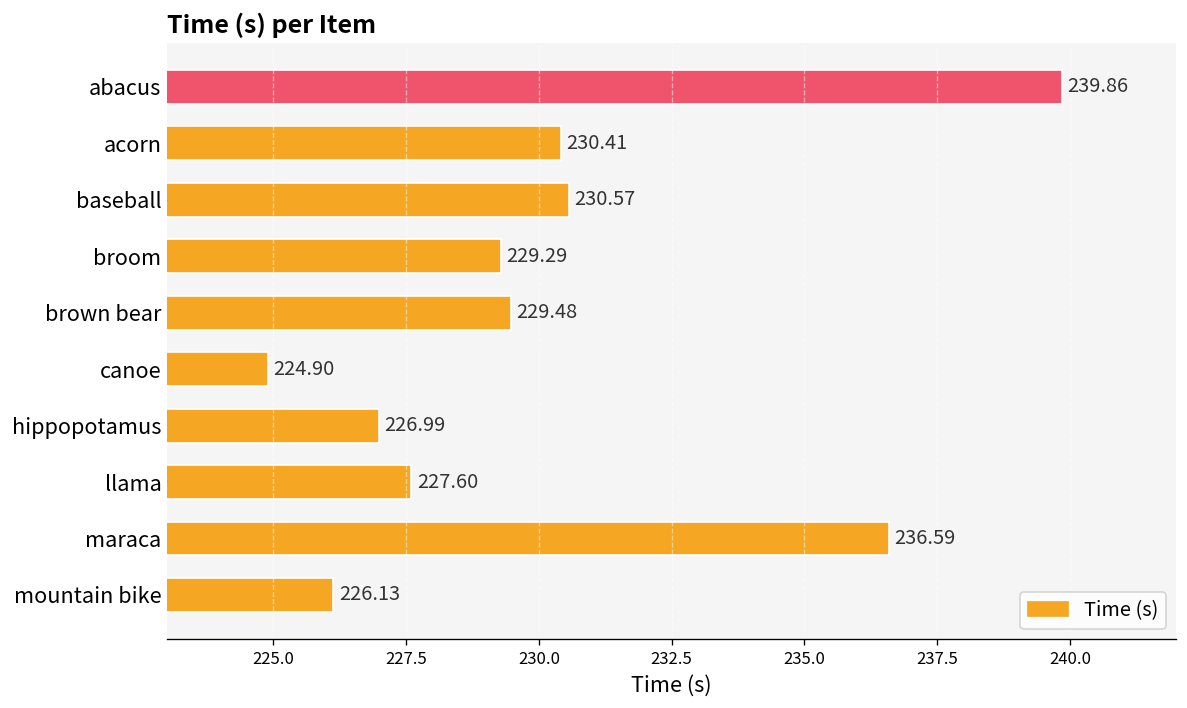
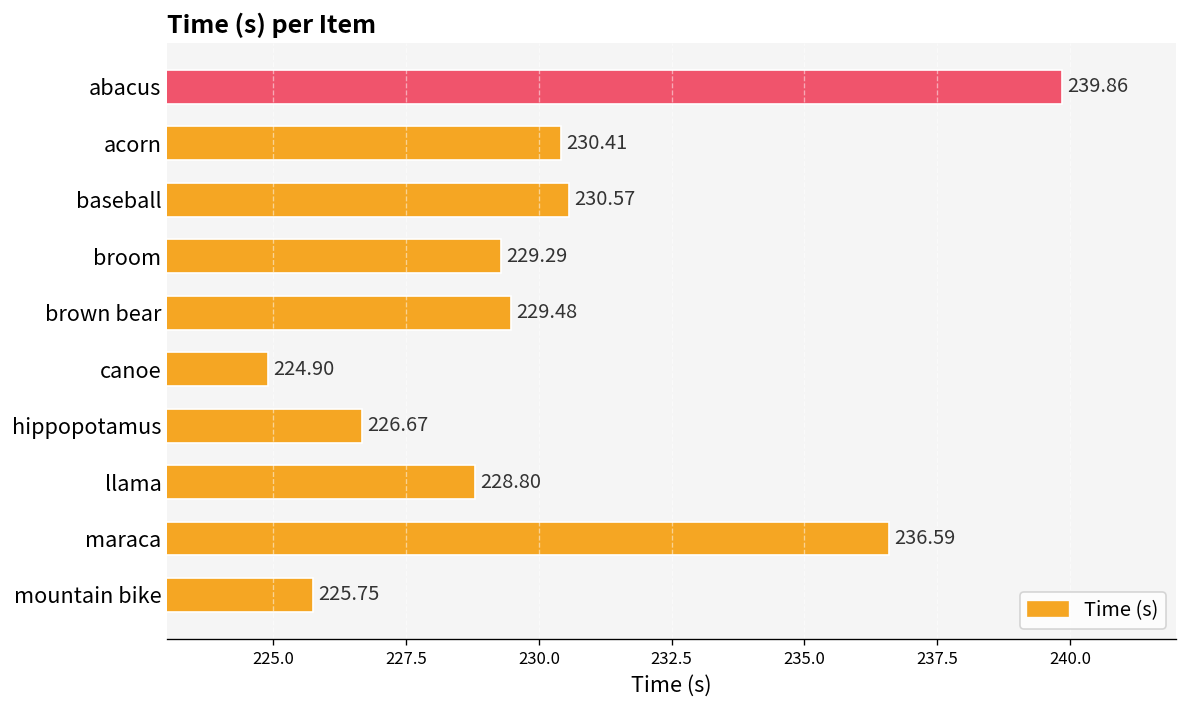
  {
    "abacus": 239.86,
    "acorn": 230.41,
    "baseball": 230.57,
    "broom": 229.29,
    "brown bear": 229.48,
    "canoe": 224.90,
-   "hippopotamus": 226.99,
-   "llama": 227.60,
+   "hippopotamus": 226.67,
+   "llama": 228.80,
    "maraca": 236.59,
-   "mountain bike": 226.13
+   "mountain bike": 225.75
  }
